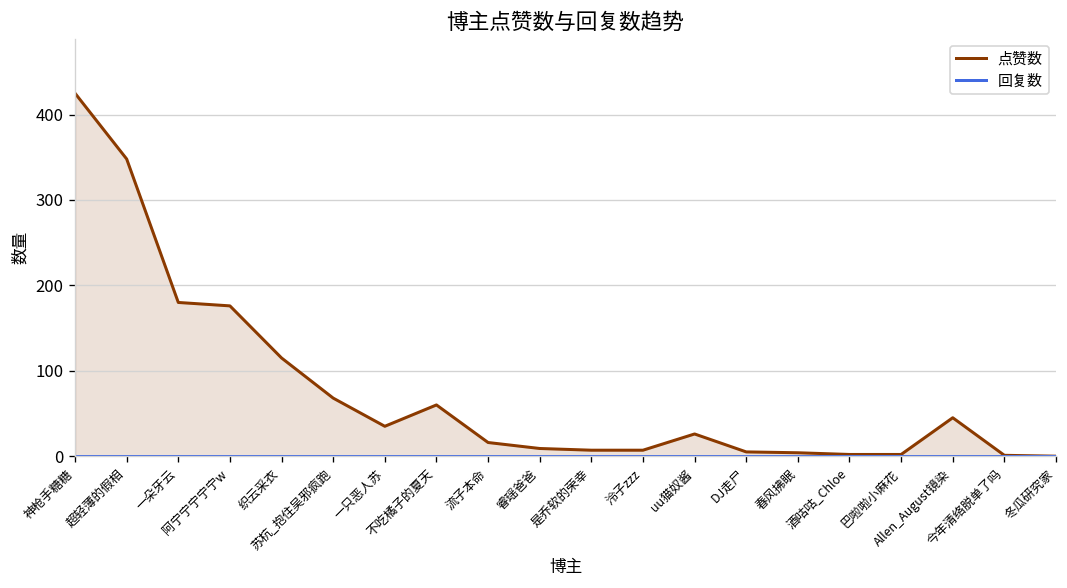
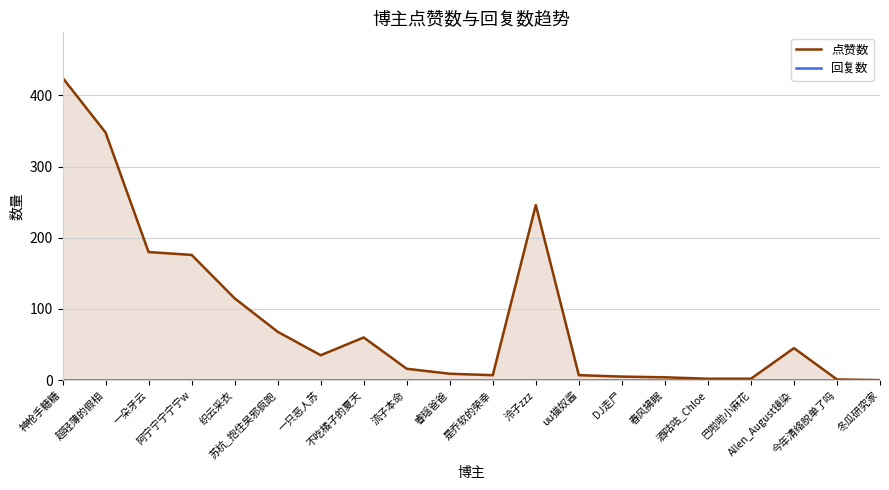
  {
    "点赞数": {
      "神枪手糖糖": 430,
      "超轻薄的假相": 350,
      "一朵牙云": 180,
      "阿宁宁宁宁宁w": 180,
      "织云采衣": 120,
      "苏杭_抱住吴邪疯跑": 70,
      "一只恶人苏": 40,
      "不吃橘子的夏天": 60,
      "流子本命": 20,
      "睿瑶爸爸": 10,
      "是乔软的荣幸": 10,
-     "泠子zzz": 10,
-     "uu猫奴酱": 30,
+     "泠子zzz": 250,
+     "uu猫奴酱": 10,
      "DJ走尸": 10,
      "春风拂眠": 0,
      "Allen_August镜染": 50
    },
    "回复数": {
      "神枪手糖糖": 0,
      "超轻薄的假相": 0,
      "一朵牙云": 0,
      "阿宁宁宁宁宁w": 0,
      "织云采衣": 0,
      "苏杭_抱住吴邪疯跑": 0,
      "一只恶人苏": 0,
      "不吃橘子的夏天": 0,
      "流子本命": 0,
      "睿瑶爸爸": 0,
      "是乔软的荣幸": 0,
      "泠子zzz": 0,
      "uu猫奴酱": 0,
      "DJ走尸": 0,
      "春风拂眠": 0,
      "Allen_August镜染": 0
    }
  }
